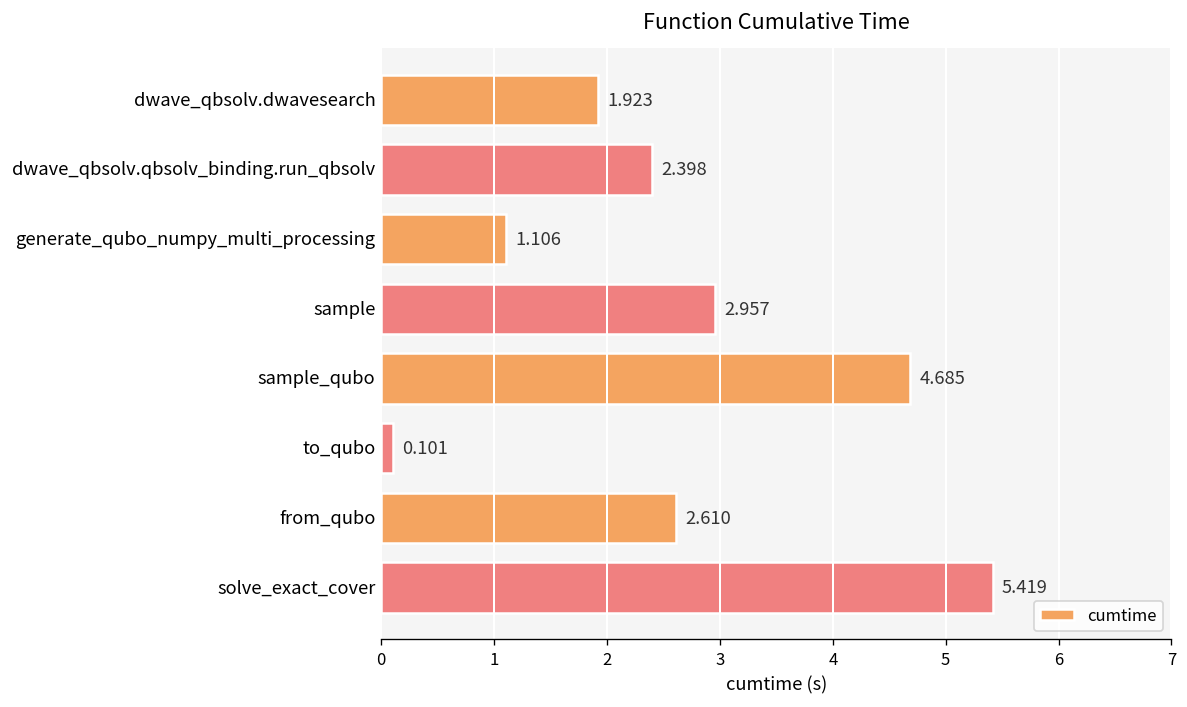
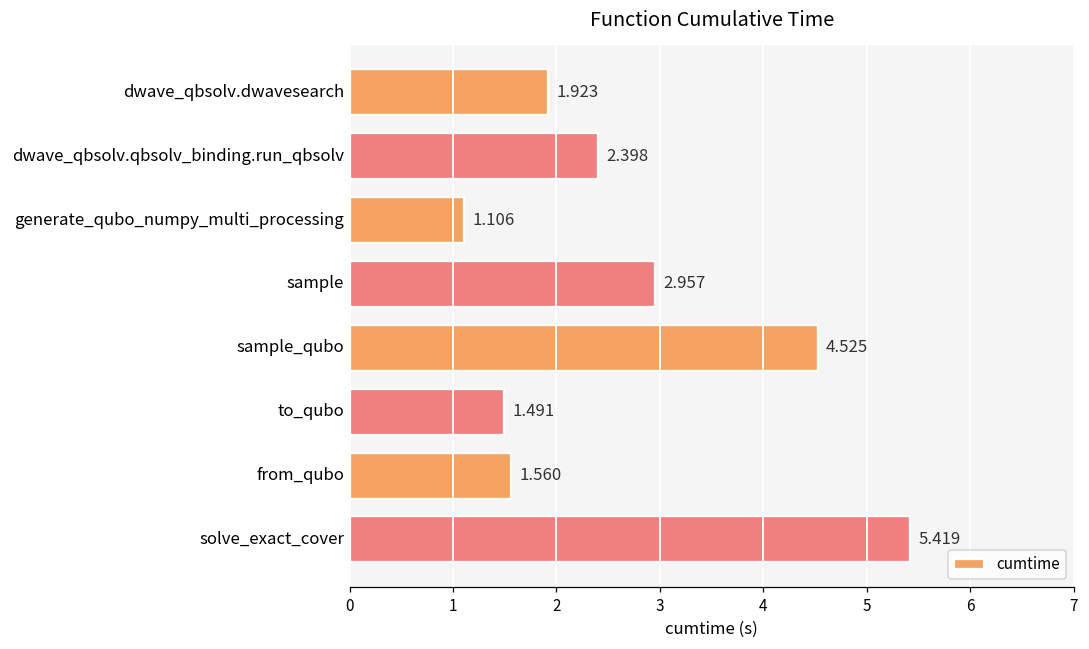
  {
    "dwave_qbsolv.dwavesearch": 1.923,
    "dwave_qbsolv.qbsolv_binding.run_qbsolv": 2.398,
    "generate_qubo_numpy_multi_processing": 1.106,
    "sample": 2.957,
-   "sample_qubo": 4.685,
-   "to_qubo": 0.101,
-   "from_qubo": 2.610,
+   "sample_qubo": 4.525,
+   "to_qubo": 1.491,
+   "from_qubo": 1.560,
    "solve_exact_cover": 5.419
  }
